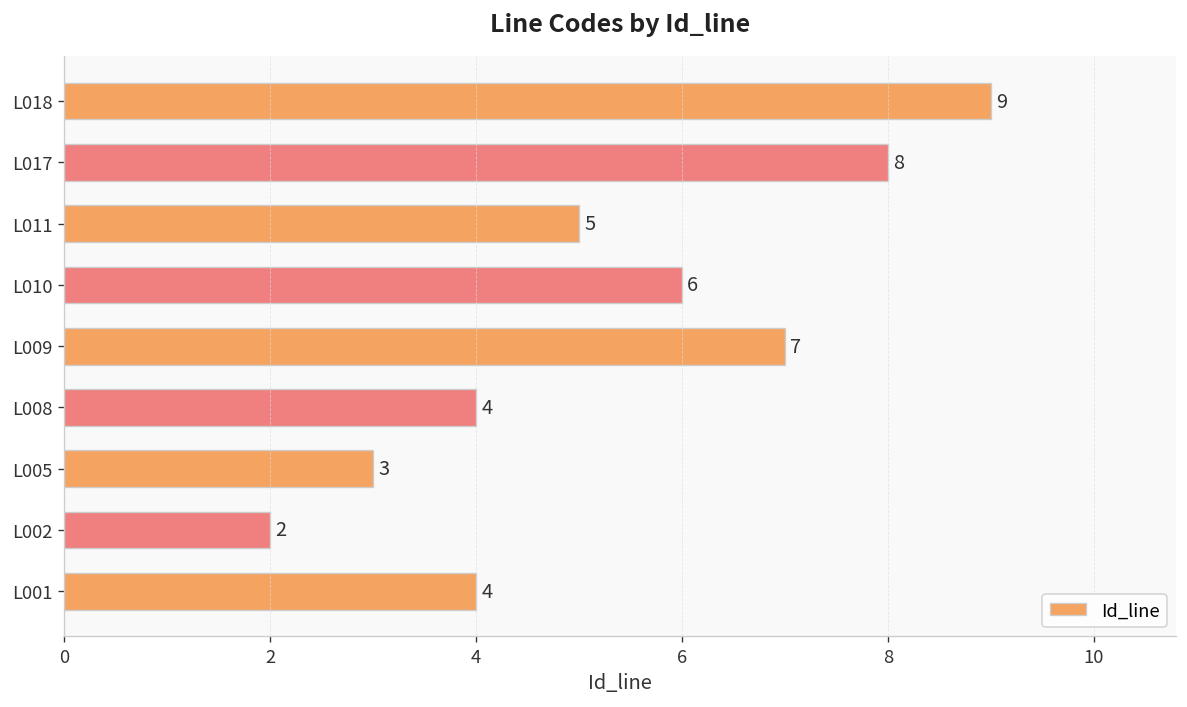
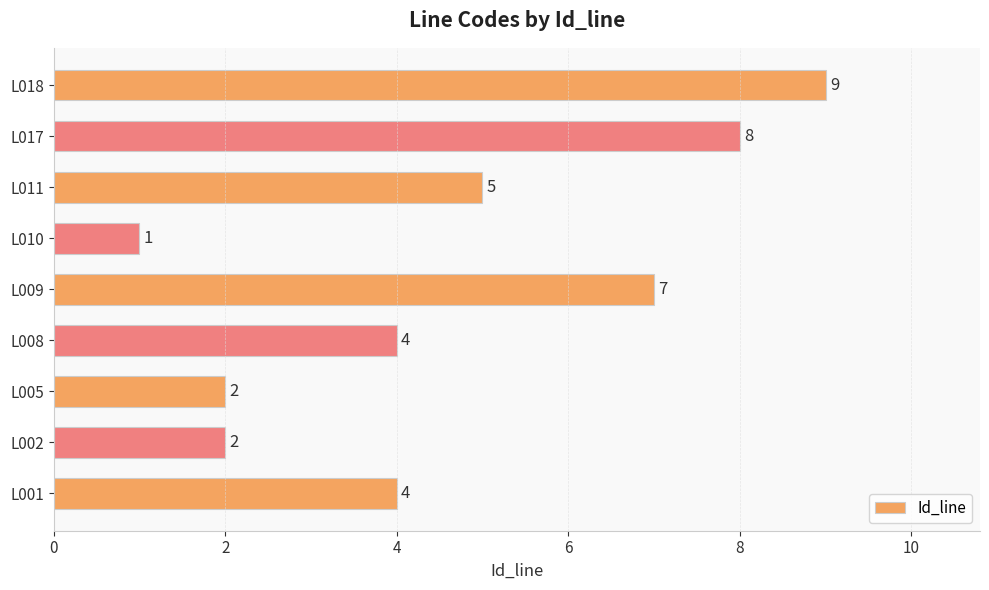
  {
    "L018": 9,
    "L017": 8,
    "L011": 5,
-   "L010": 6,
+   "L010": 1,
    "L009": 7,
    "L008": 4,
-   "L005": 3,
+   "L005": 2,
    "L002": 2,
    "L001": 4
  }
